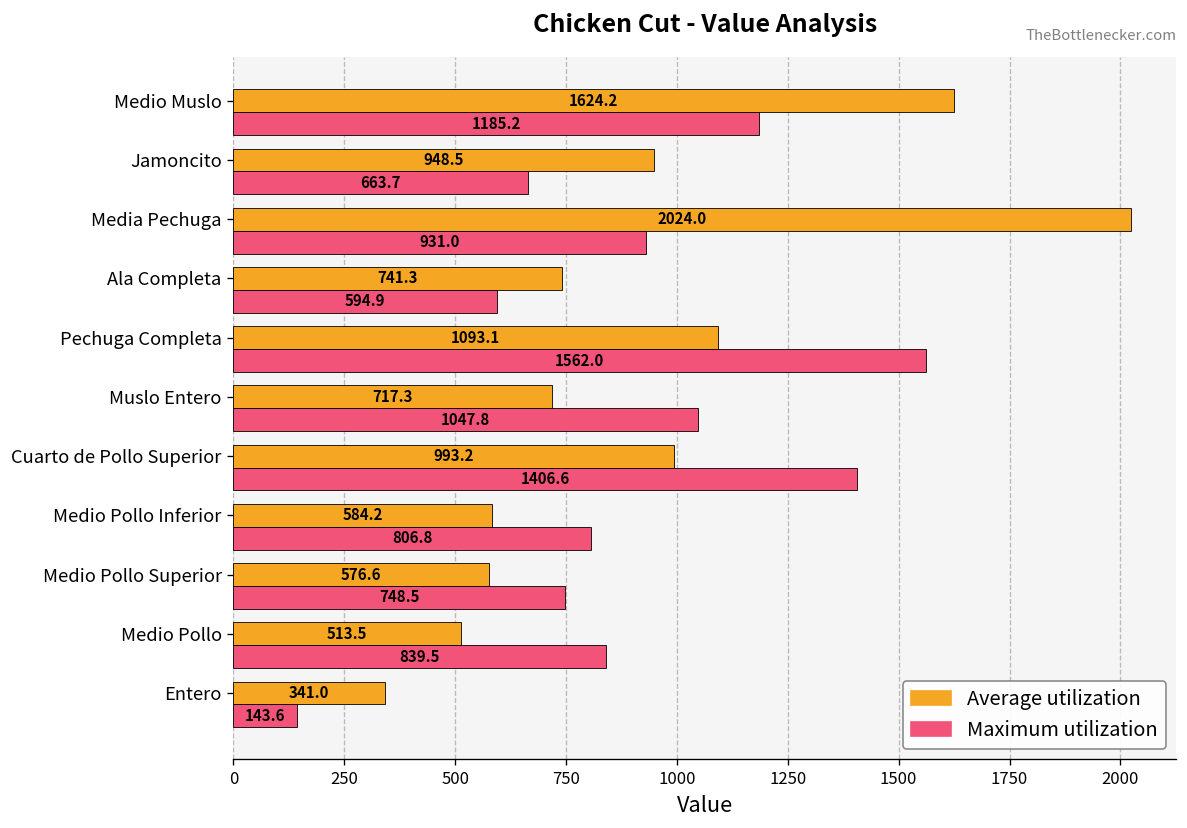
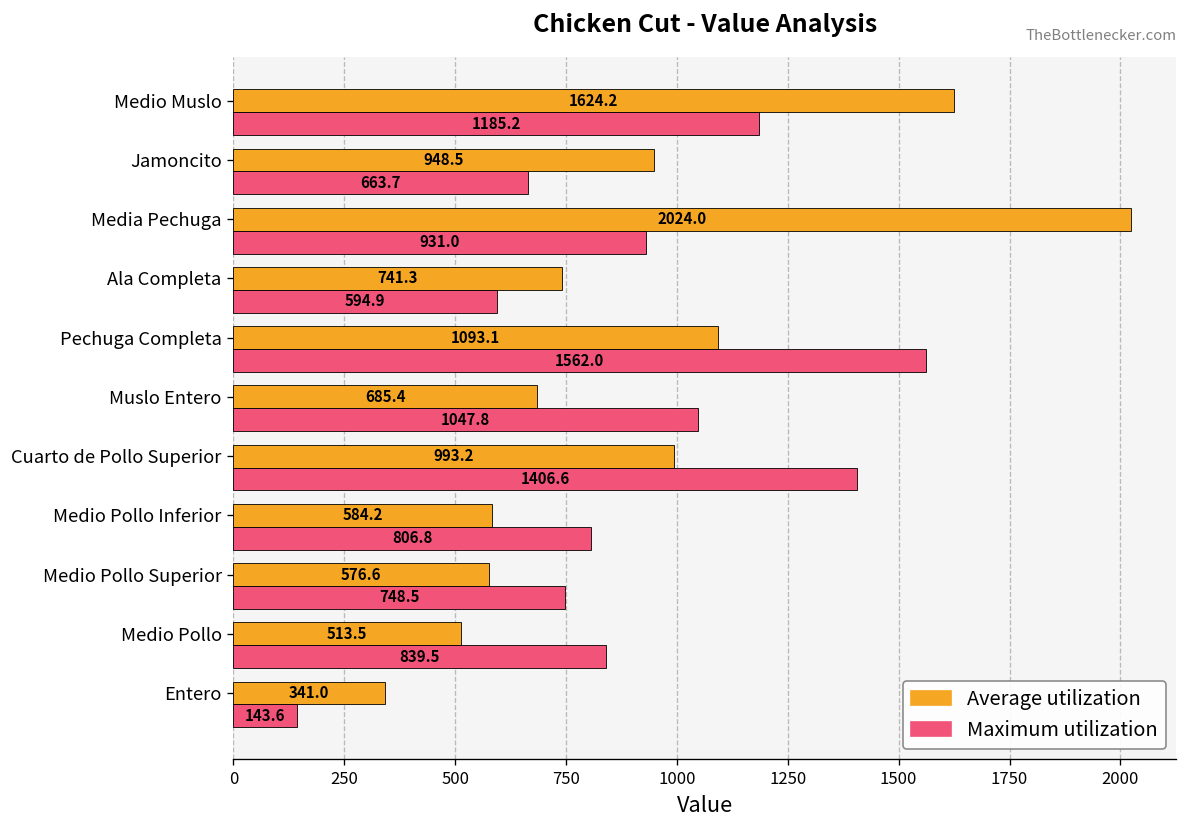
  {
    "Average utilization": {
      "Medio Muslo": 1624.2,
      "Jamoncito": 948.5,
      "Media Pechuga": 2024.0,
      "Ala Completa": 741.3,
      "Pechuga Completa": 1093.1,
-     "Muslo Entero": 717.3,
+     "Muslo Entero": 685.4,
      "Cuarto de Pollo Superior": 993.2,
      "Medio Pollo Inferior": 584.2,
      "Medio Pollo Superior": 576.6,
      "Medio Pollo": 513.5,
      "Entero": 341.0
    },
    "Maximum utilization": {
      "Medio Muslo": 1185.2,
      "Jamoncito": 663.7,
      "Media Pechuga": 931.0,
      "Ala Completa": 594.9,
      "Pechuga Completa": 1562.0,
      "Muslo Entero": 1047.8,
      "Cuarto de Pollo Superior": 1406.6,
      "Medio Pollo Inferior": 806.8,
      "Medio Pollo Superior": 748.5,
      "Medio Pollo": 839.5,
      "Entero": 143.6
    }
  }
